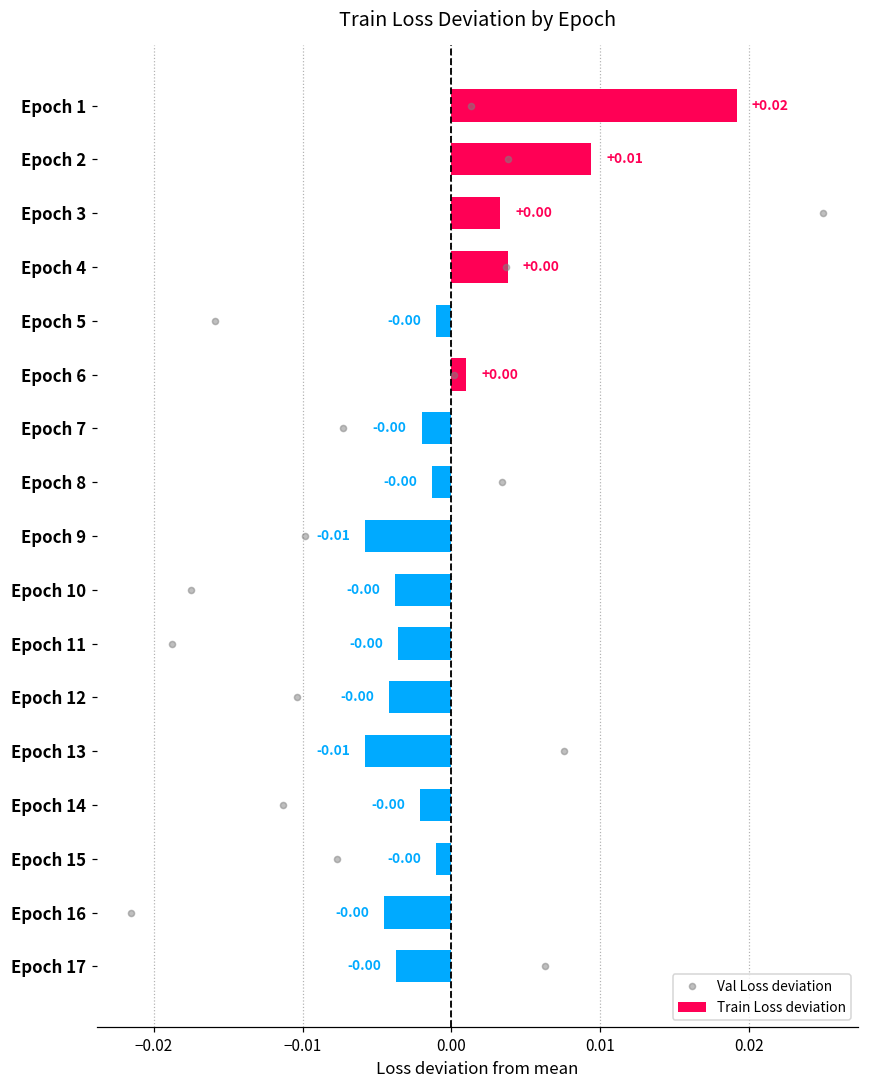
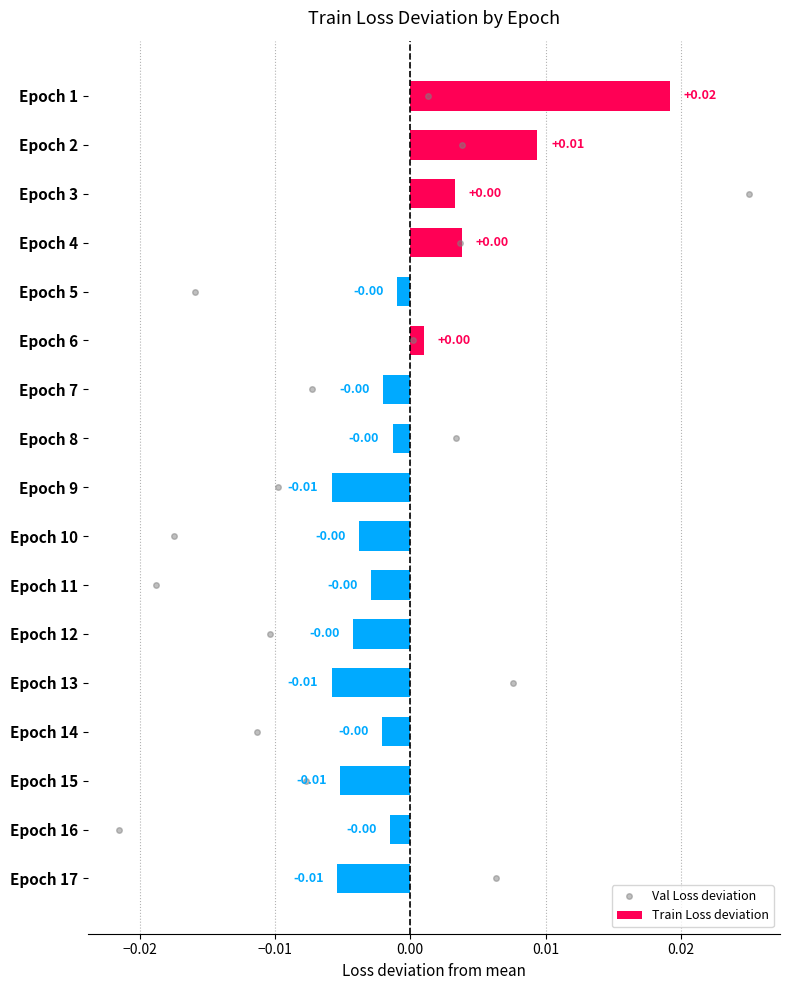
  {
    "Train Loss deviation": {
      "Epoch 1": "+0.02",
      "Epoch 2": "+0.01",
      "Epoch 3": "+0.00",
      "Epoch 4": "+0.00",
      "Epoch 5": "-0.00",
      "Epoch 6": "+0.00",
      "Epoch 7": "-0.00",
      "Epoch 8": "-0.00",
      "Epoch 9": "-0.01",
      "Epoch 10": "-0.00",
-     "Epoch 11": "-0.0036",
+     "Epoch 11": "-0.0029",
      "Epoch 12": "-0.00",
      "Epoch 13": "-0.01",
      "Epoch 14": "-0.00",
-     "Epoch 15": "-0.00",
-     "Epoch 16": "-0.0045",
-     "Epoch 17": "-0.00"
+     "Epoch 15": "-0.01",
+     "Epoch 16": "-0.0015",
+     "Epoch 17": "-0.01"
    }
  }
